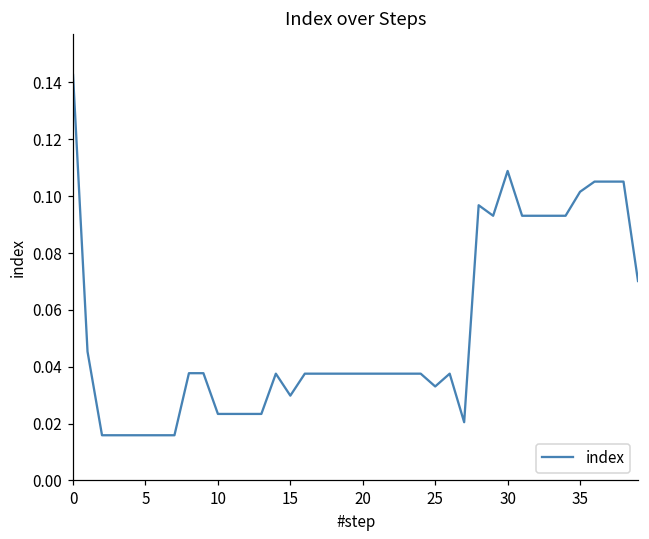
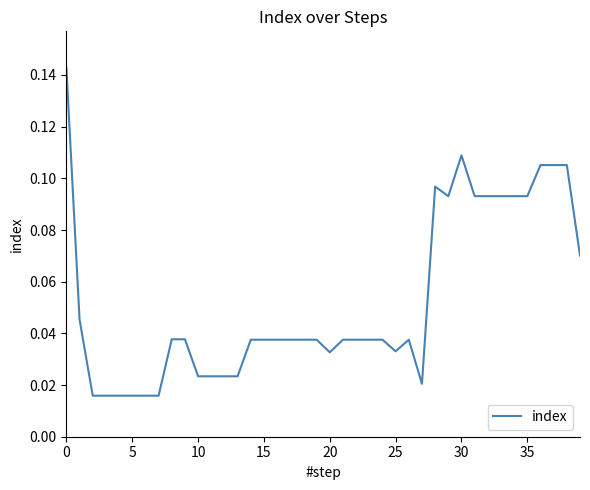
  {
    "0": 0.143,
    "5": 0.016,
    "10": 0.023,
-   "15": 0.030,
-   "20": 0.038,
+   "15": 0.038,
+   "20": 0.033,
    "25": 0.033,
    "30": 0.109,
-   "35": 0.102
+   "35": 0.093
  }
